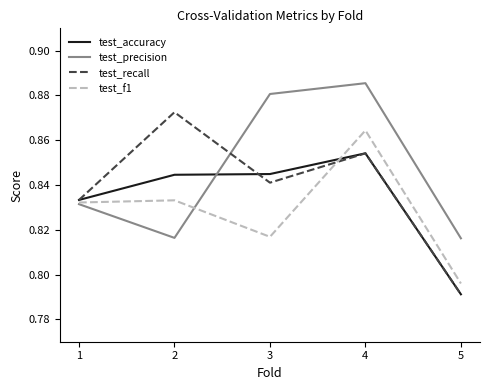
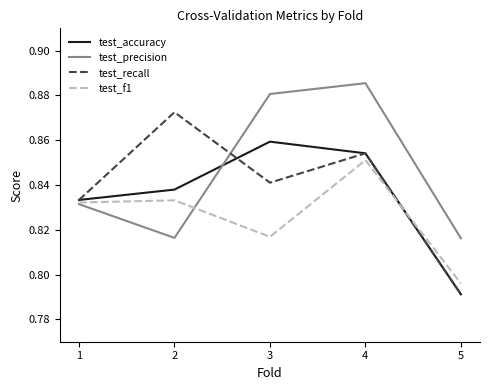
  {
    "test_accuracy": {
-     "2": 0.845,
-     "3": 0.845
+     "2": 0.838,
+     "3": 0.859
    },
    "test_precision": {
      "2": 0.816,
      "3": 0.881,
      "4": 0.885,
      "5": 0.816
    },
    "test_recall": {
      "2": 0.873,
      "3": 0.841
    },
    "test_f1": {
      "2": 0.833,
      "3": 0.817,
-     "4": 0.864,
+     "4": 0.851,
      "5": 0.796
    }
  }
